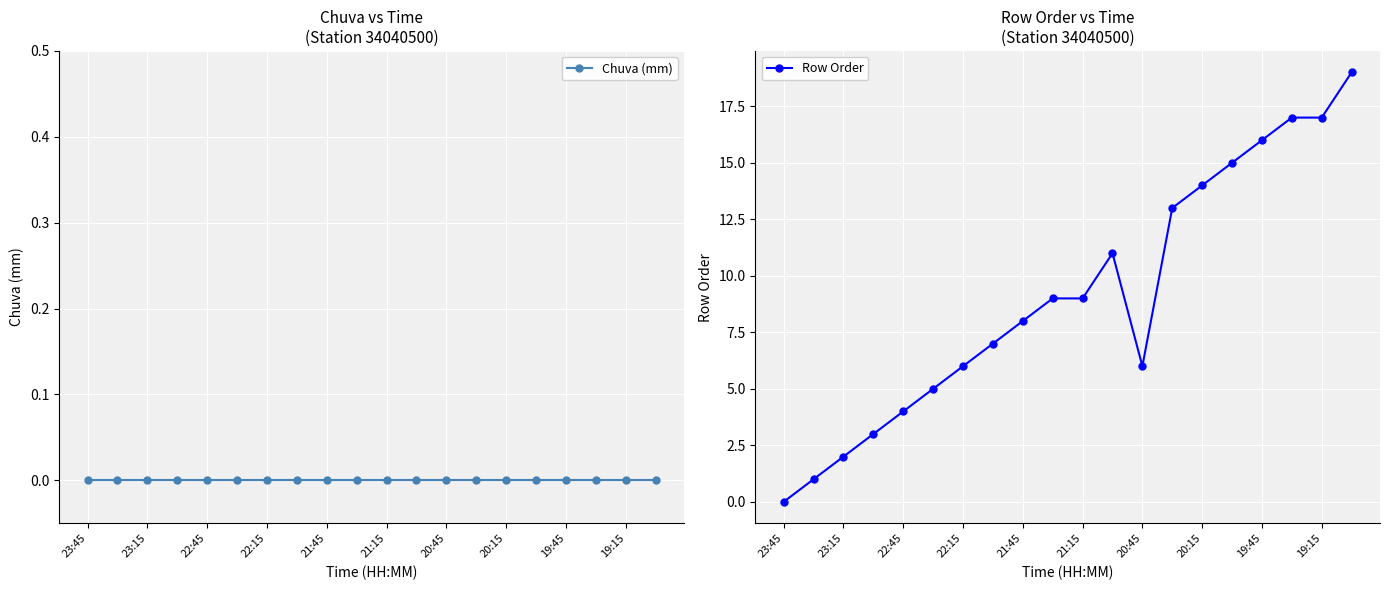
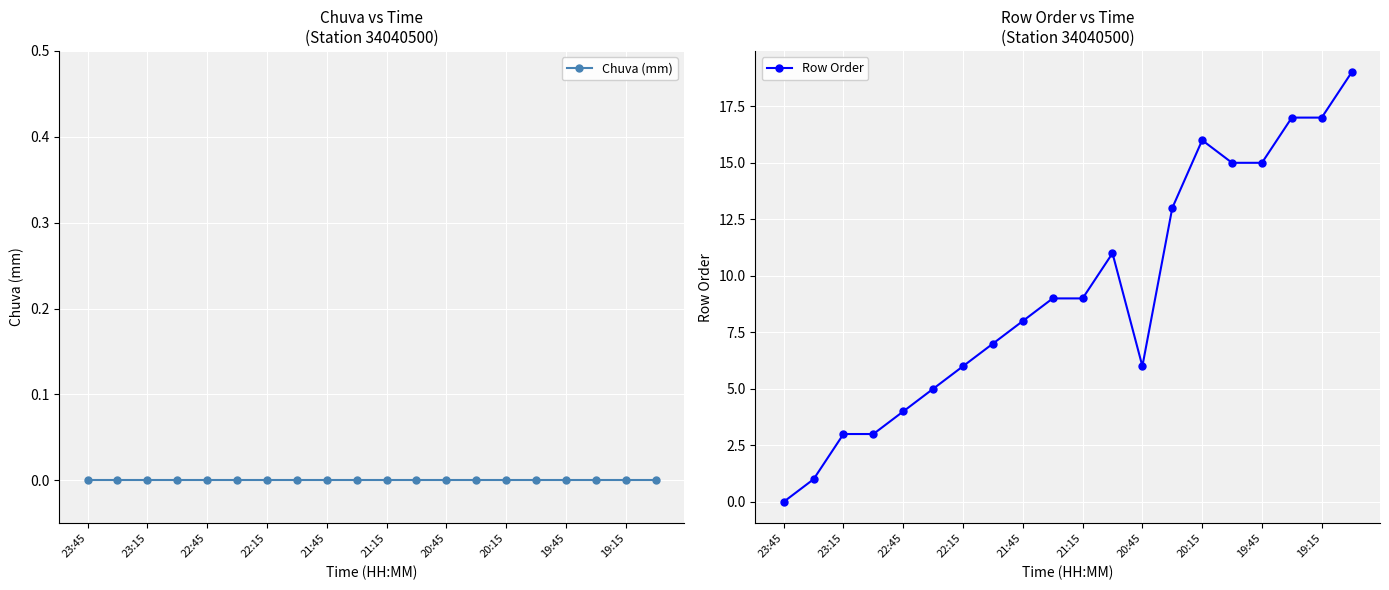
  {
    "Chuva vs Time (Station 34040500)": {
      "23:45": 0.00,
      "23:15": 0.00,
      "22:45": 0.00,
      "22:15": 0.00,
      "21:45": 0.00,
      "21:15": 0.00,
      "20:45": 0.00,
      "20:15": 0.00,
      "19:45": 0.00,
      "19:15": 0.00
    },
    "Row Order vs Time (Station 34040500)": {
      "23:45": 0,
-     "23:15": 2,
+     "23:15": 3,
      "22:45": 4,
      "22:15": 6,
      "21:45": 8,
      "21:15": 9,
      "20:45": 6,
-     "20:15": 14,
-     "19:45": 16,
+     "20:15": 16,
+     "19:45": 15,
      "19:15": 17
    }
  }
